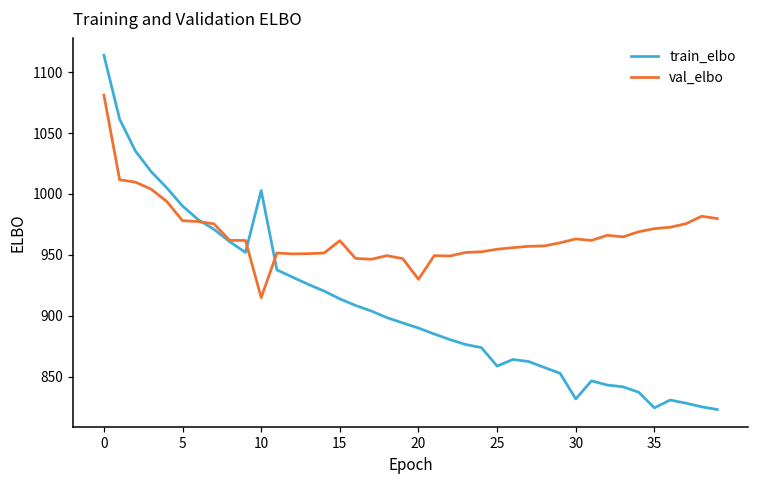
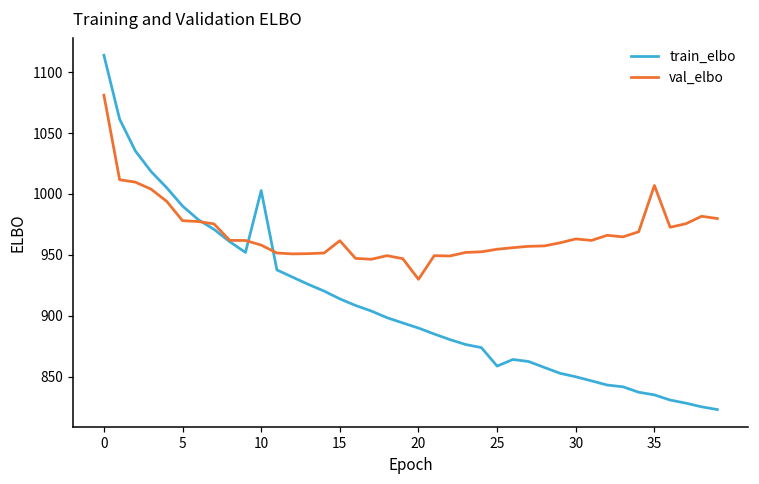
  {
    "train_elbo": {
      "0": 1114,
      "5": 990,
      "10": 1003,
      "15": 914,
      "20": 890,
      "25": 859,
-     "30": 832,
-     "35": 825
+     "30": 850,
+     "35": 835
    },
    "val_elbo": {
      "0": 1081,
      "5": 978,
-     "10": 915,
+     "10": 958,
      "15": 962,
      "20": 930,
      "25": 955,
      "30": 963,
-     "35": 972
+     "35": 1007
    }
  }
